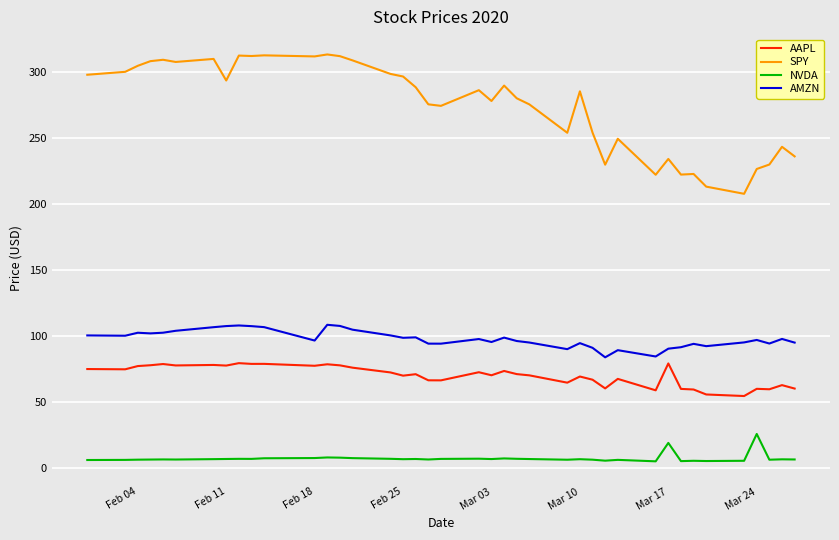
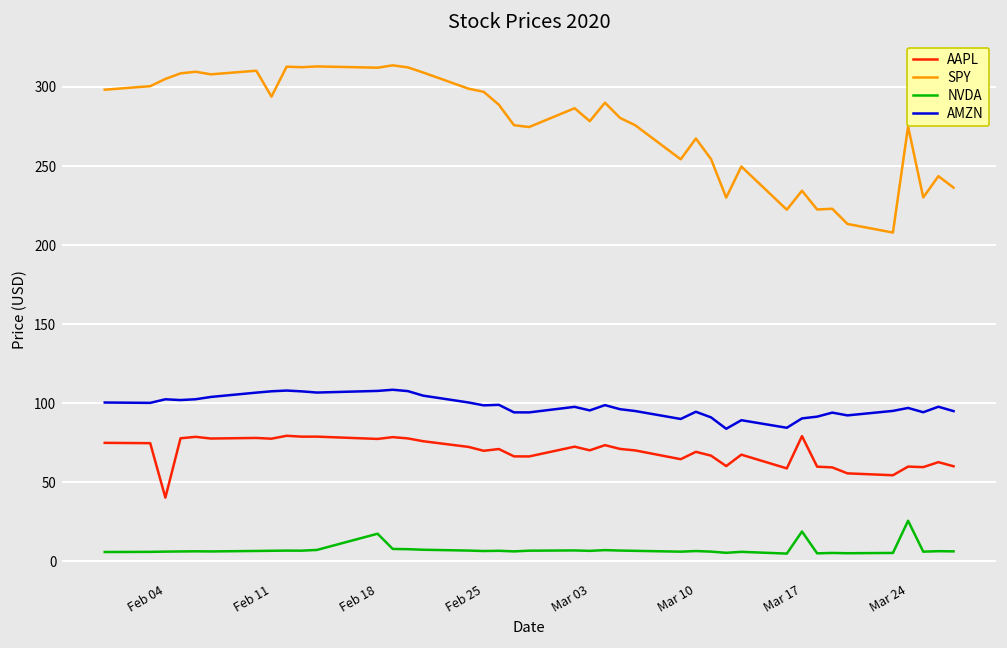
  {
    "AAPL": {
-     "Feb 04": 77,
+     "Feb 04": 40,
      "Feb 11": 78,
      "Feb 18": 77,
      "Feb 25": 70,
      "Mar 03": 70,
      "Mar 10": 69,
      "Mar 17": 79,
      "Mar 24": 60
    },
    "SPY": {
      "Feb 04": 305,
      "Feb 11": 294,
      "Feb 18": 312,
      "Feb 25": 297,
      "Mar 03": 278,
-     "Mar 10": 286,
+     "Mar 10": 267,
      "Mar 17": 234,
-     "Mar 24": 227
+     "Mar 24": 275
    },
    "NVDA": {
      "Feb 04": 6,
      "Feb 11": 7,
-     "Feb 18": 7,
+     "Feb 18": 17,
      "Feb 25": 7,
      "Mar 03": 7,
      "Mar 10": 7,
      "Mar 17": 19,
      "Mar 24": 26
    },
    "AMZN": {
      "Feb 04": 102,
      "Feb 11": 108,
-     "Feb 18": 97,
+     "Feb 18": 108,
      "Feb 25": 99,
      "Mar 03": 95,
      "Mar 10": 95,
      "Mar 17": 90,
      "Mar 24": 97
    }
  }
